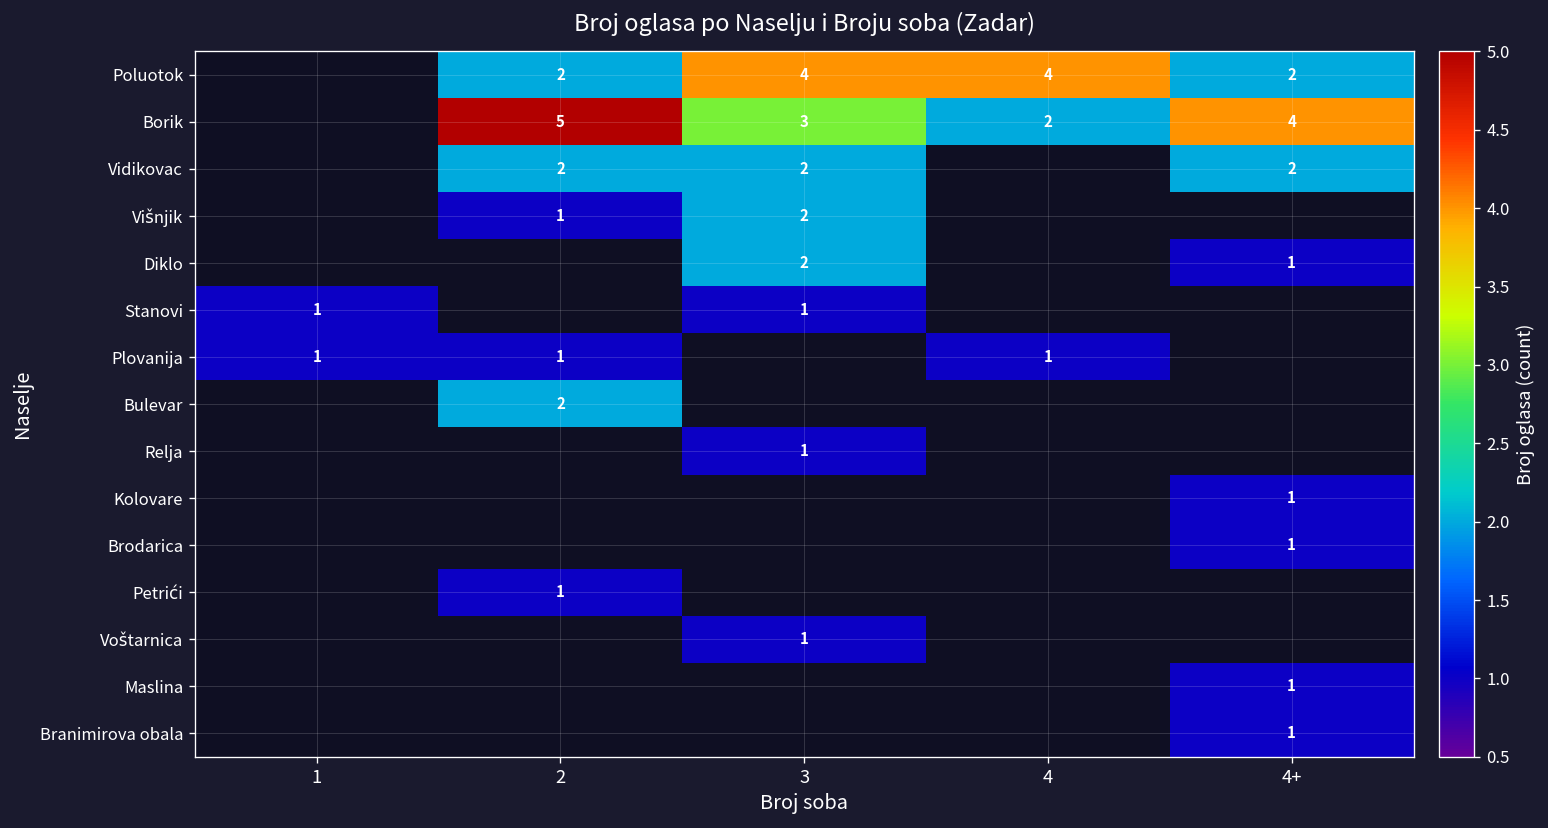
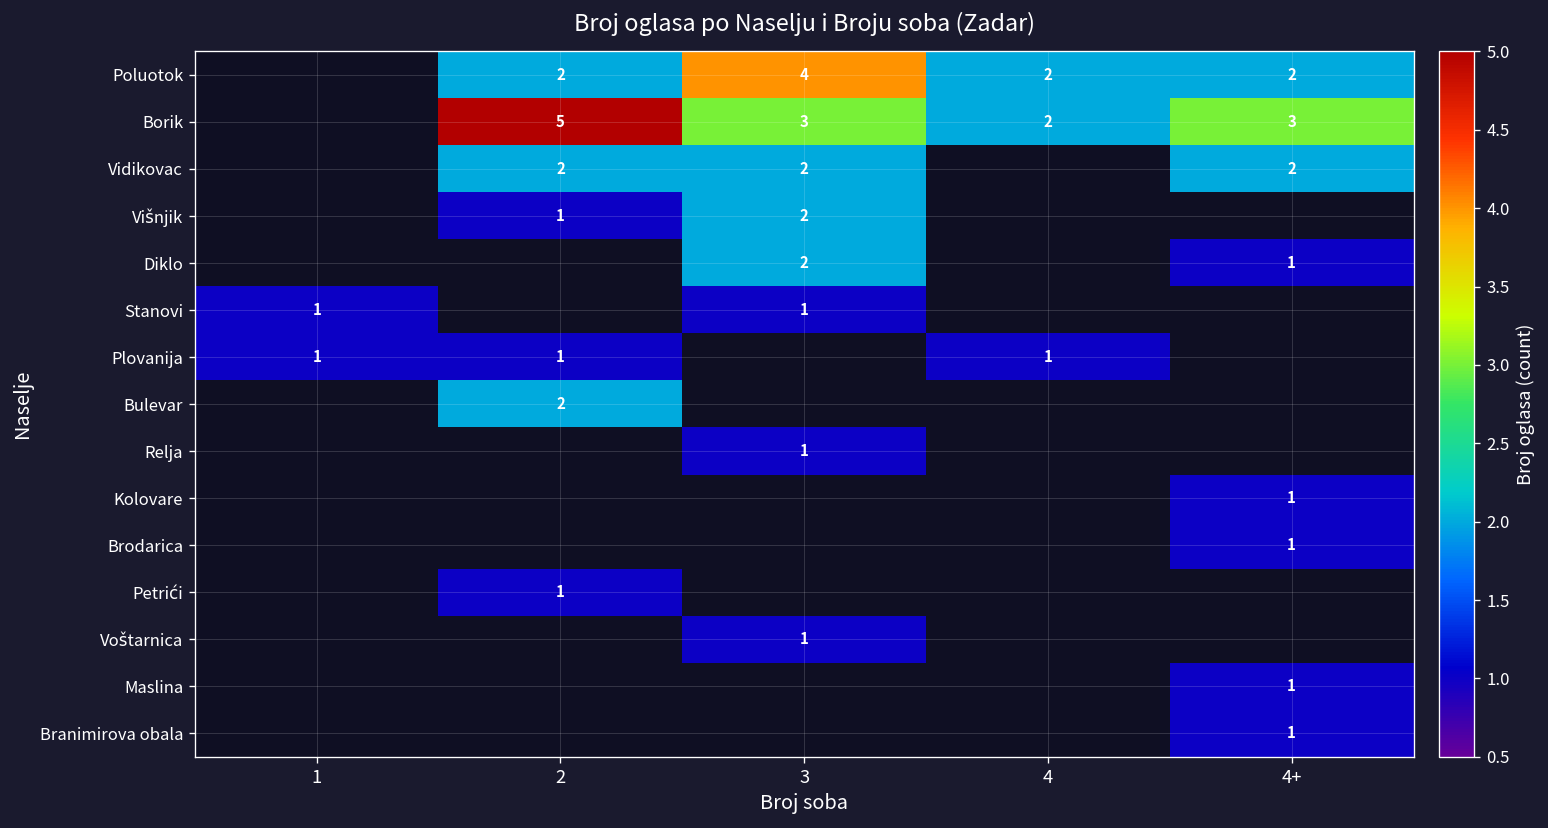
  {
    "Poluotok": {
      "2": 2,
      "3": 4,
-     "4": 4,
+     "4": 2,
      "4+": 2
    },
    "Borik": {
      "2": 5,
      "3": 3,
      "4": 2,
-     "4+": 4
+     "4+": 3
    },
    "Vidikovac": {
      "2": 2,
      "3": 2,
      "4+": 2
    },
    "Višnjik": {
      "2": 1,
      "3": 2
    },
    "Diklo": {
      "3": 2,
      "4+": 1
    },
    "Stanovi": {
      "1": 1,
      "3": 1
    },
    "Plovanija": {
      "1": 1,
      "2": 1,
      "4": 1
    },
    "Bulevar": {
      "2": 2
    },
    "Relja": {
      "3": 1
    },
    "Kolovare": {
      "4+": 1
    },
    "Brodarica": {
      "4+": 1
    },
    "Petrići": {
      "2": 1
    },
    "Voštarnica": {
      "3": 1
    },
    "Maslina": {
      "4+": 1
    },
    "Branimirova obala": {
      "4+": 1
    }
  }
